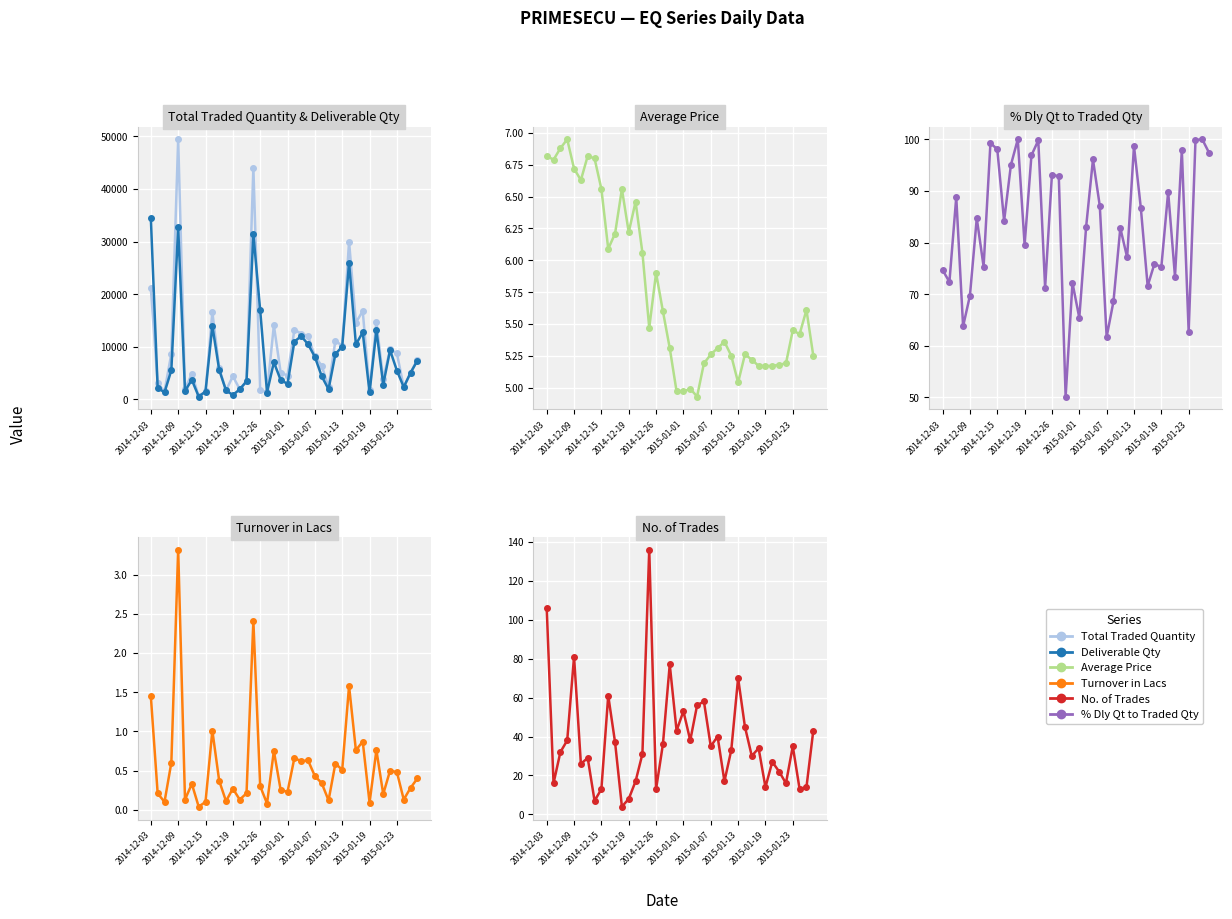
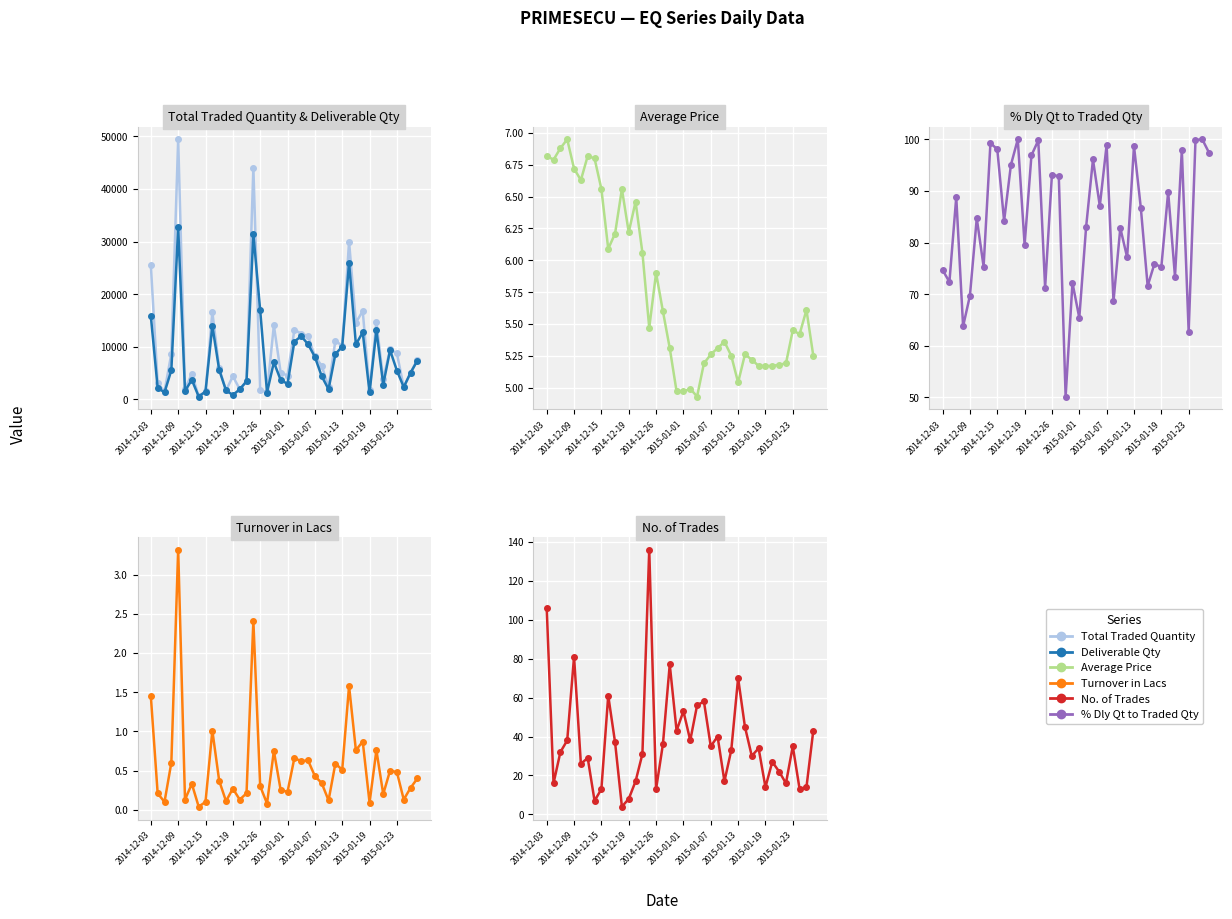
  {
    "Total Traded Quantity & Deliverable Qty": {
      "Total Traded Quantity": {
-       "2014-12-03": 21000,
+       "2014-12-03": 26000,
        "2014-12-09": 49000,
        "2014-12-19": 4000,
        "2014-12-26": 2000,
        "2015-01-01": 5000,
        "2015-01-23": 9000
      },
      "Deliverable Qty": {
-       "2014-12-03": 35000,
+       "2014-12-03": 16000,
        "2014-12-09": 33000,
        "2014-12-19": 1000,
        "2014-12-26": 17000,
        "2015-01-01": 3000,
        "2015-01-23": 5000
      }
    },
    "Average Price": {
      "2014-12-03": 6.82,
      "2014-12-09": 6.72,
      "2014-12-15": 6.56,
      "2014-12-19": 6.22,
      "2014-12-26": 5.90,
      "2015-01-01": 4.97,
      "2015-01-07": 5.26,
      "2015-01-13": 5.04,
      "2015-01-19": 5.17,
      "2015-01-23": 5.45
    },
    "% Dly Qt to Traded Qty": {
      "2014-12-03": 75,
      "2014-12-09": 70,
      "2014-12-15": 98,
      "2014-12-19": 80,
      "2014-12-26": 93,
      "2015-01-01": 65,
-     "2015-01-07": 62,
+     "2015-01-07": 99,
      "2015-01-13": 99,
      "2015-01-19": 75,
      "2015-01-23": 63
    },
    "Turnover in Lacs": {
      "2014-12-03": 1.5,
      "2014-12-09": 3.3,
      "2014-12-15": 0.1,
      "2014-12-19": 0.3,
      "2014-12-26": 0.3,
      "2015-01-01": 0.2,
      "2015-01-07": 0.4,
      "2015-01-13": 0.5,
      "2015-01-19": 0.1,
      "2015-01-23": 0.5
    },
    "No. of Trades": {
      "2014-12-03": 106,
      "2014-12-09": 81,
      "2014-12-15": 13,
      "2014-12-19": 8,
      "2014-12-26": 13,
      "2015-01-01": 53,
      "2015-01-07": 35,
      "2015-01-13": 70,
      "2015-01-19": 14,
      "2015-01-23": 35
    }
  }
